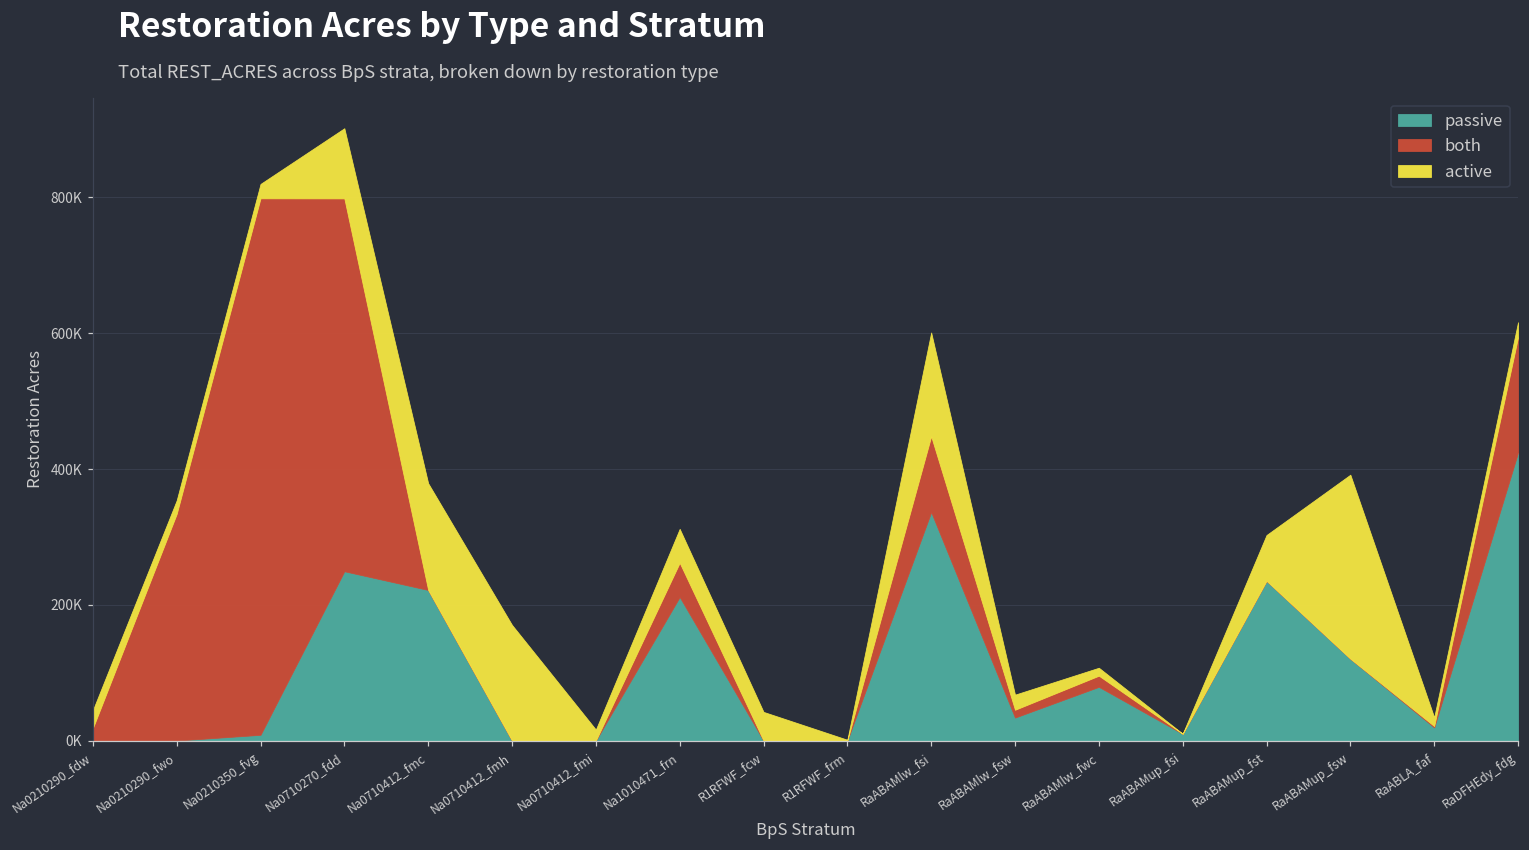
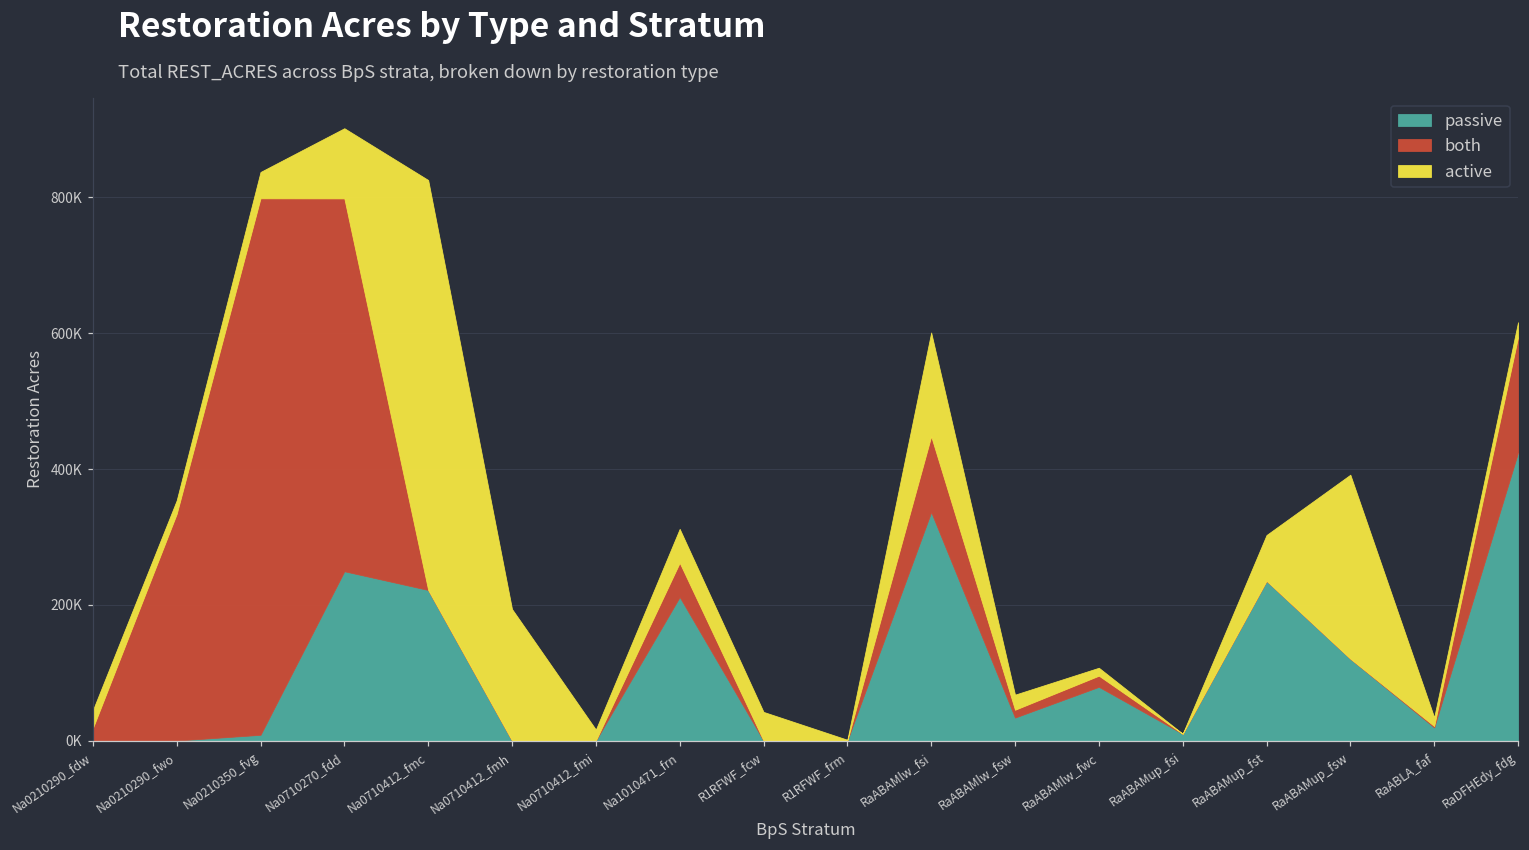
  {
    "passive": {
      "Na0210290_fdw": 0,
      "Na0210290_fwo": 0,
      "Na0210350_fvg": 10000,
      "Na0710270_fdd": 250000,
      "Na1010471_frn": 210000,
      "RaABAMlw_fsi": 340000,
      "RaABAMlw_fsw": 30000,
      "RaABAMlw_fwc": 80000,
      "RaDFHEdy_fdg": 420000
    },
    "both": {
      "Na0210290_fdw": 20000,
      "Na0210290_fwo": 330000,
      "Na0210350_fvg": 790000,
      "Na0710270_fdd": 550000,
      "Na1010471_frn": 50000,
      "RaABAMlw_fsi": 110000,
      "RaABAMlw_fsw": 10000,
      "RaABAMlw_fwc": 20000,
      "RaDFHEdy_fdg": 170000
    },
    "active": {
      "Na0210290_fdw": 30000,
      "Na0210290_fwo": 20000,
-     "Na0210350_fvg": 20000,
+     "Na0210350_fvg": 40000,
      "Na0710270_fdd": 100000,
-     "Na0710412_fmc": 160000,
-     "Na0710412_fmh": 170000,
+     "Na0710412_fmc": 600000,
+     "Na0710412_fmh": 190000,
      "Na0710412_fmi": 20000,
      "Na1010471_frn": 50000,
      "R1RFWF_fcw": 40000,
      "RaABAMlw_fsi": 150000,
      "RaABAMlw_fsw": 20000,
      "RaABAMlw_fwc": 10000,
      "RaABAMup_fst": 70000,
      "RaABAMup_fsw": 270000,
      "RaABLA_faf": 10000,
      "RaDFHEdy_fdg": 20000
    }
  }
